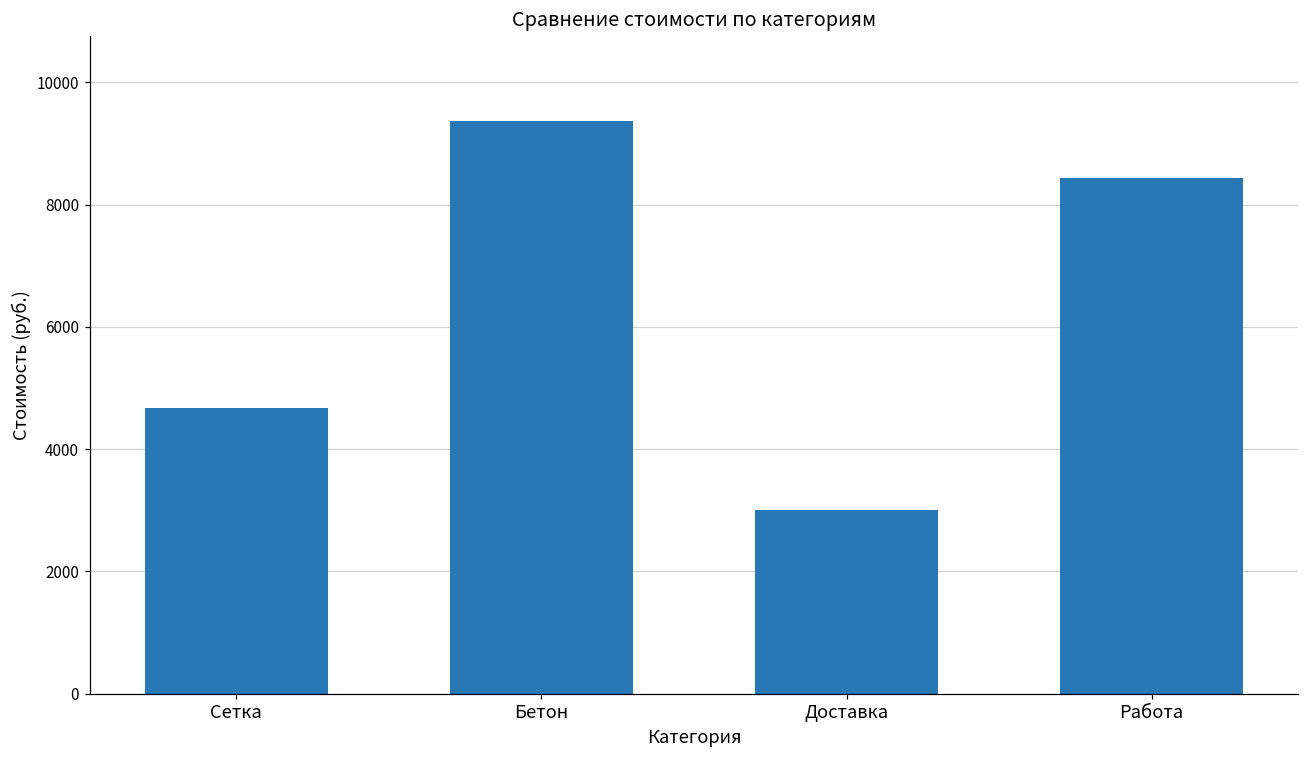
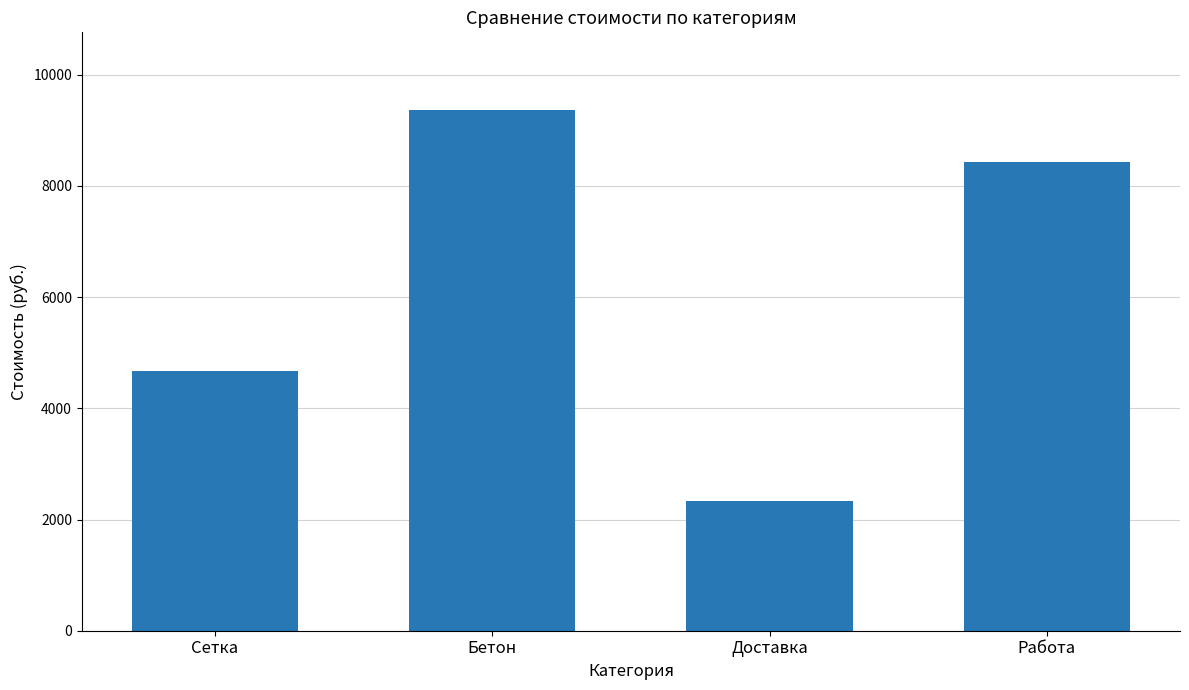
  {
    "Сетка": 4700,
    "Бетон": 9400,
-   "Доставка": 3000,
+   "Доставка": 2300,
    "Работа": 8400
  }
